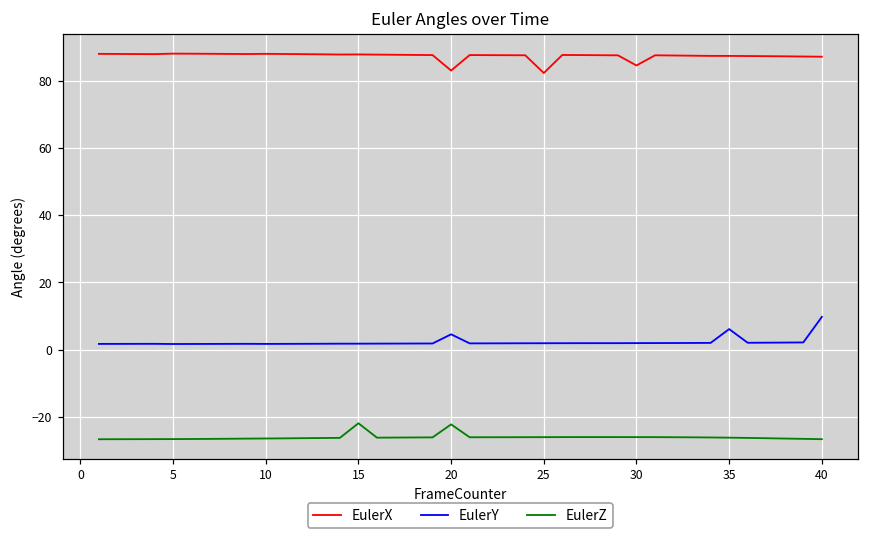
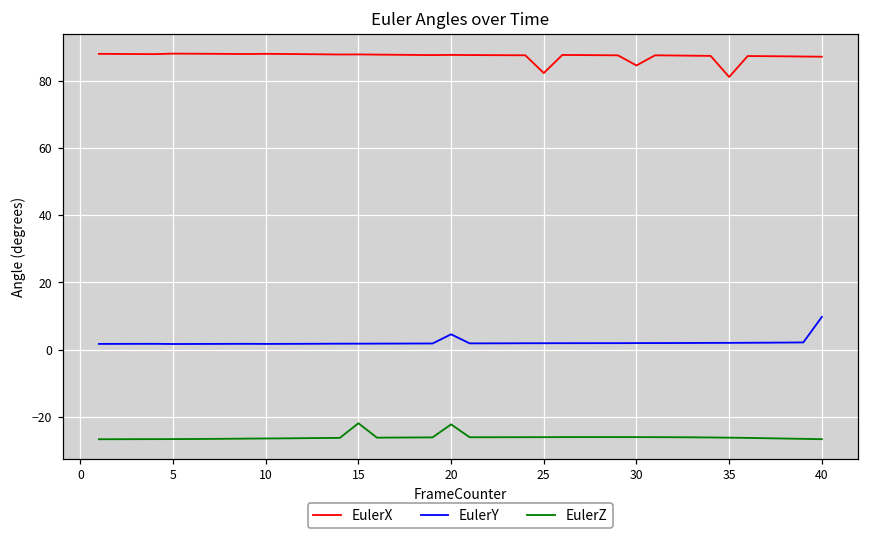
  {
    "EulerX": {
      "5": 88,
      "10": 88,
      "15": 88,
-     "20": 83,
+     "20": 88,
      "25": 82,
      "30": 85,
-     "35": 88,
+     "35": 81,
      "40": 87
    },
    "EulerY": {
      "5": 2,
      "10": 2,
      "15": 2,
      "20": 5,
      "25": 2,
      "30": 2,
-     "35": 6,
+     "35": 2,
      "40": 10
    },
    "EulerZ": {
      "5": -27,
      "10": -27,
      "15": -22,
      "20": -22,
      "25": -26,
      "30": -26,
      "35": -26,
      "40": -27
    }
  }
